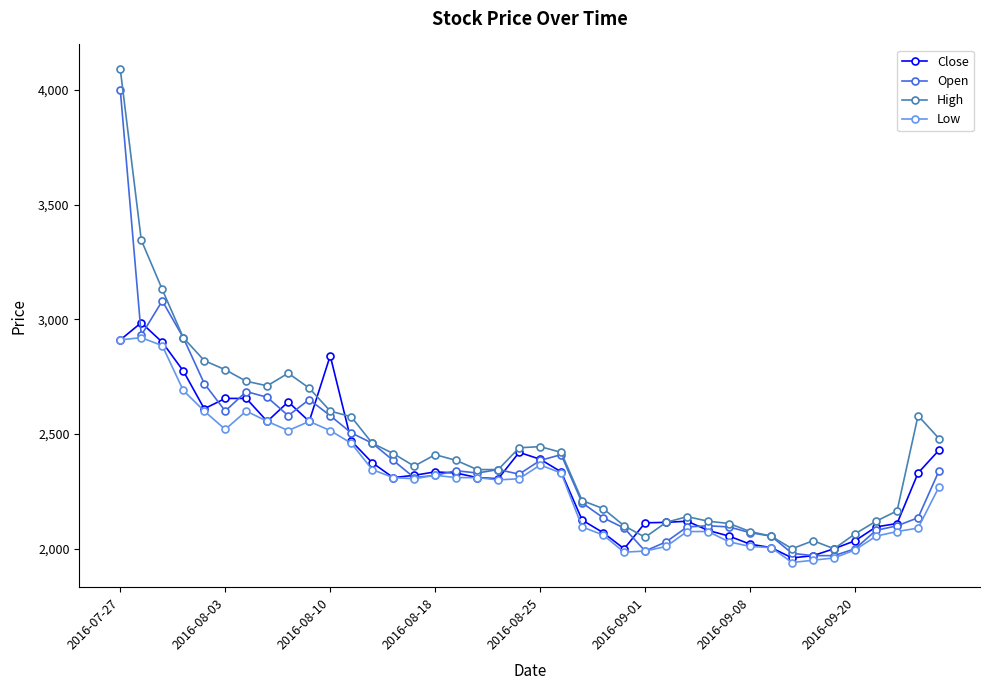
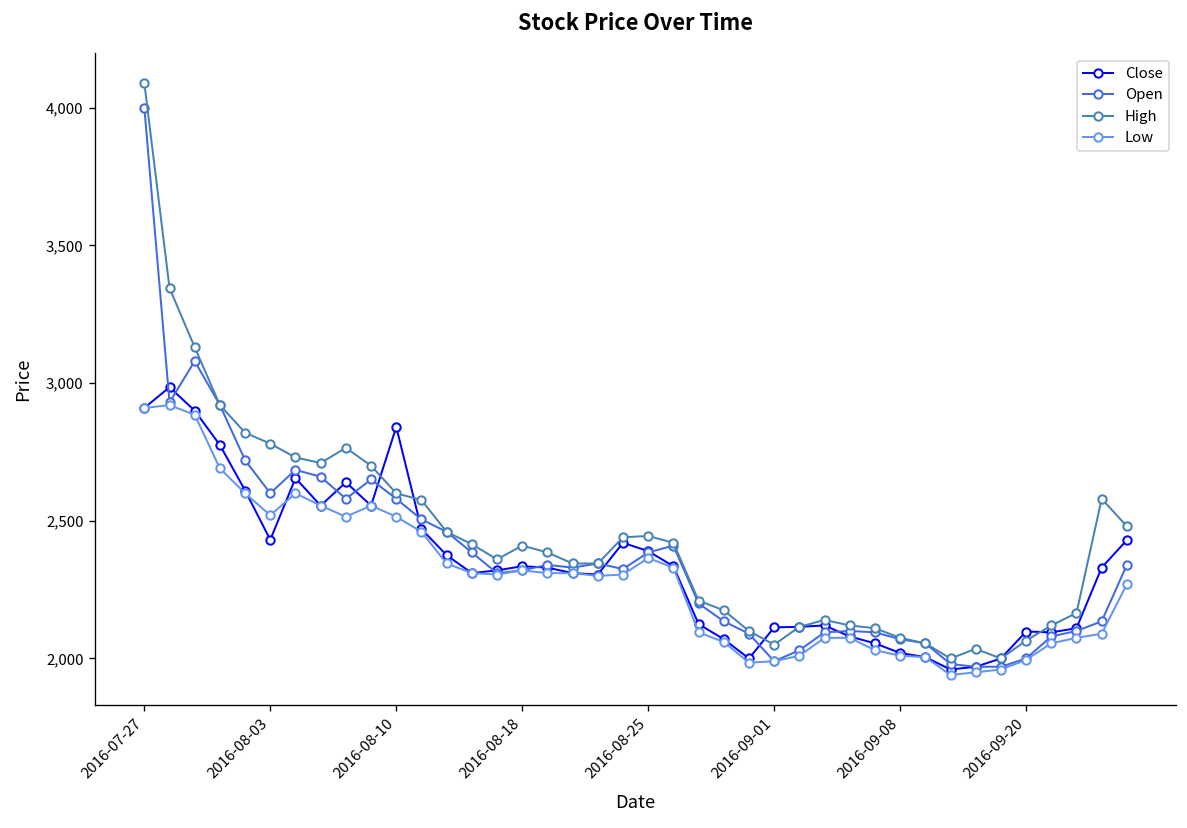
  {
    "Close": {
-     "2016-08-03": "2,660",
+     "2016-08-03": "2,430",
      "2016-08-10": "2,840",
      "2016-08-18": "2,340",
      "2016-09-01": "2,110",
-     "2016-09-20": "2,040"
+     "2016-09-20": "2,100"
    }
  }
